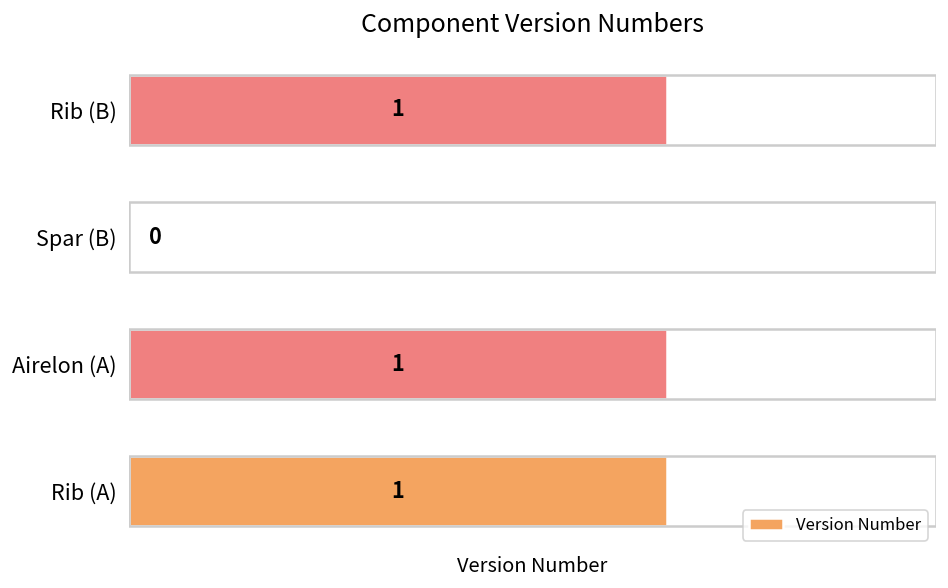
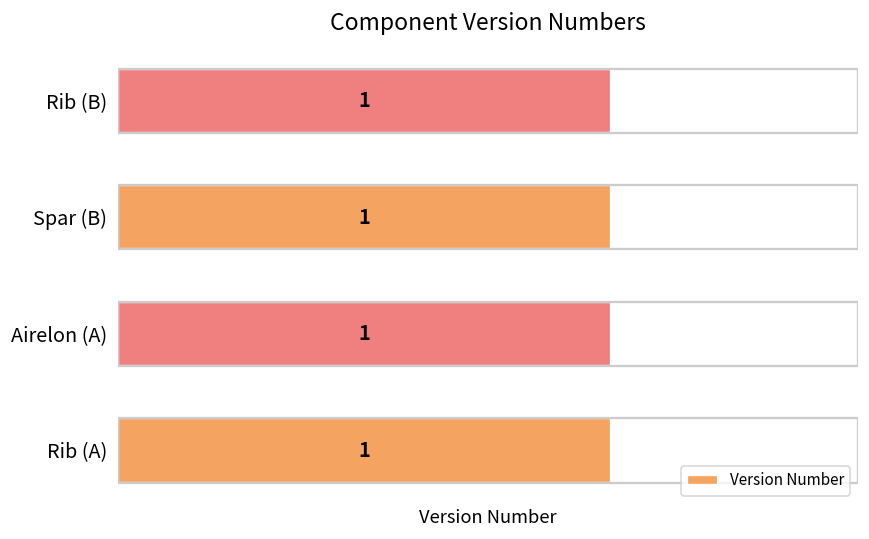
  {
    "Rib (B)": 1,
-   "Spar (B)": 0,
+   "Spar (B)": 1,
    "Airelon (A)": 1,
    "Rib (A)": 1
  }
